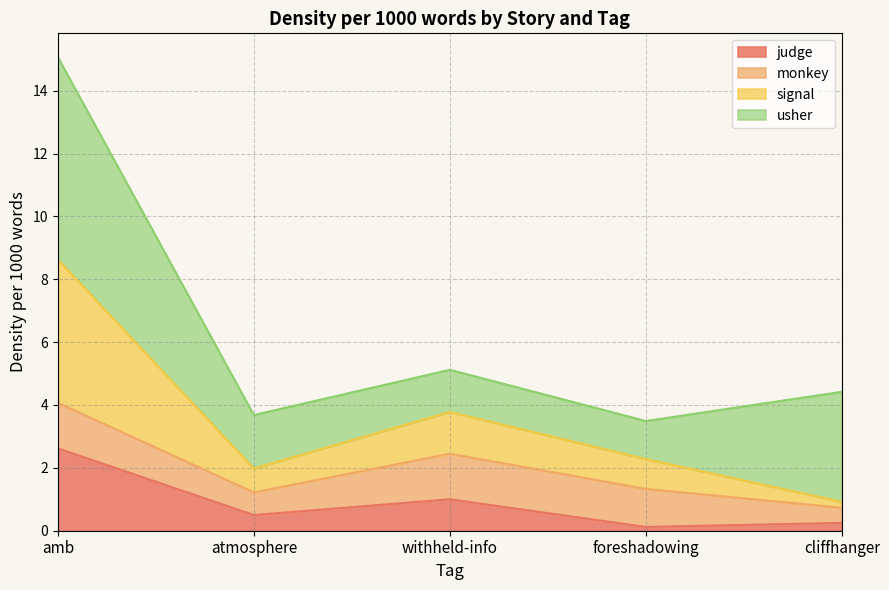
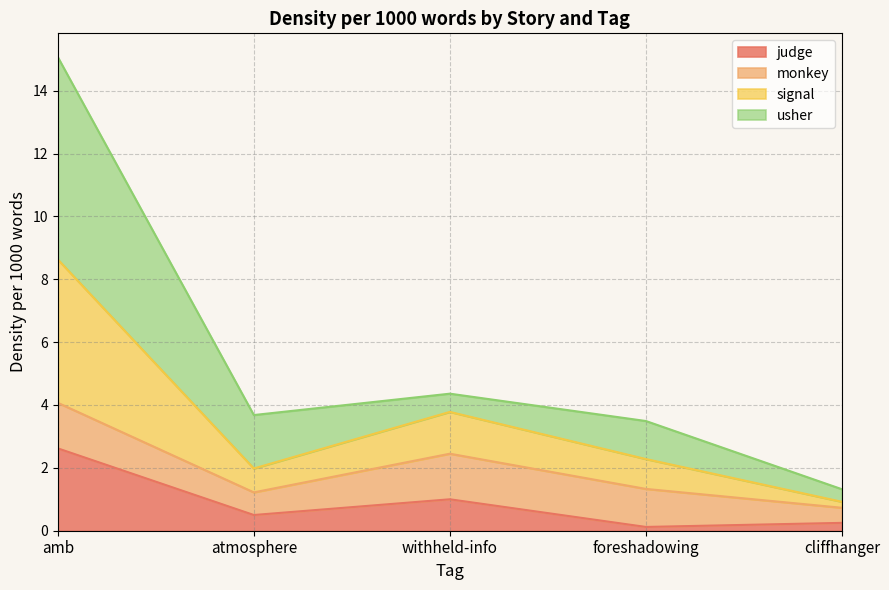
  {
    "usher": {
      "amb": 6.4,
      "atmosphere": 1.7,
-     "withheld-info": 1.3,
+     "withheld-info": 0.6,
      "foreshadowing": 1.2,
-     "cliffhanger": 3.5
+     "cliffhanger": 0.4
    }
  }
